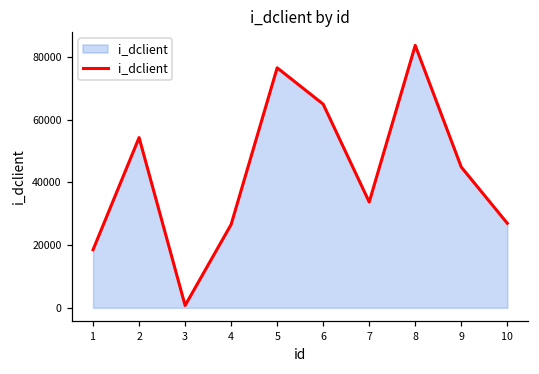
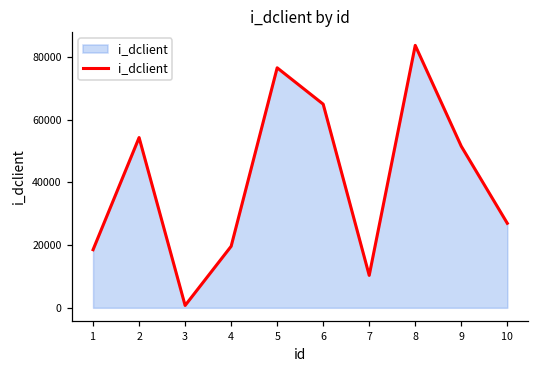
  {
    "1": 19000,
    "2": 54000,
    "3": 1000,
-   "4": 27000,
+   "4": 20000,
    "5": 77000,
    "6": 65000,
-   "7": 34000,
+   "7": 10000,
    "8": 84000,
-   "9": 45000,
+   "9": 52000,
    "10": 27000
  }
